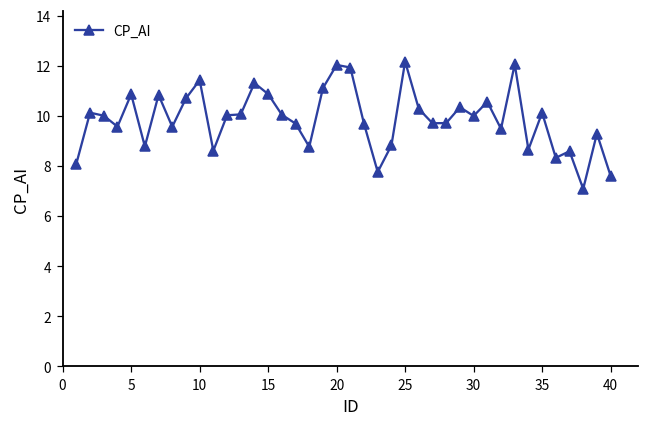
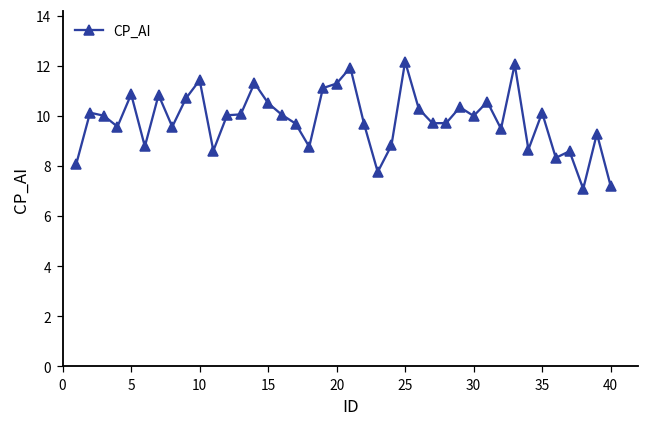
  {
    "5": 10.9,
    "10": 11.4,
-   "15": 10.9,
-   "20": 12.0,
+   "15": 10.5,
+   "20": 11.3,
    "25": 12.2,
    "30": 10.0,
    "35": 10.1,
-   "40": 7.6
+   "40": 7.2
  }
